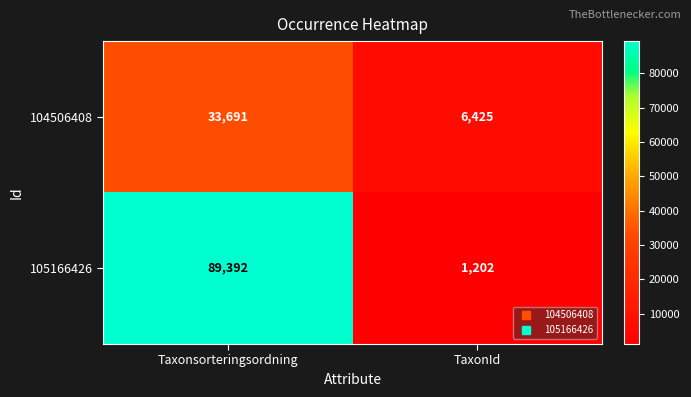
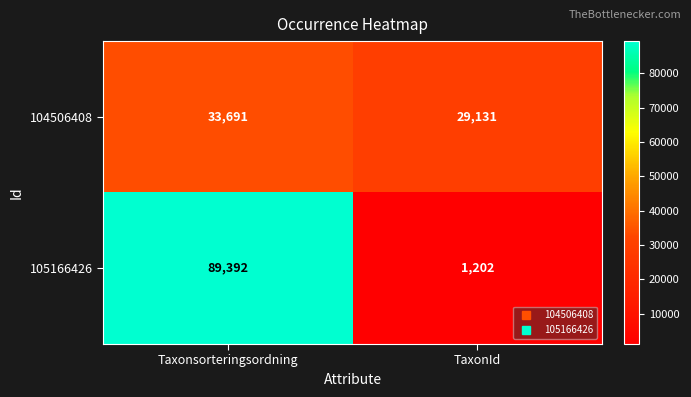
  {
    "104506408": {
      "Taxonsorteringsordning": "33,691",
-     "TaxonId": "6,425"
+     "TaxonId": "29,131"
    },
    "105166426": {
      "Taxonsorteringsordning": "89,392",
      "TaxonId": "1,202"
    }
  }
